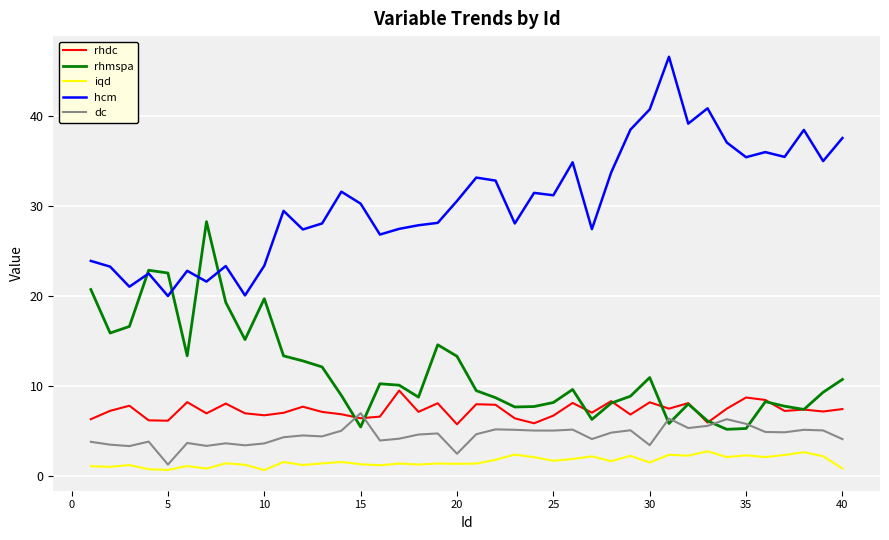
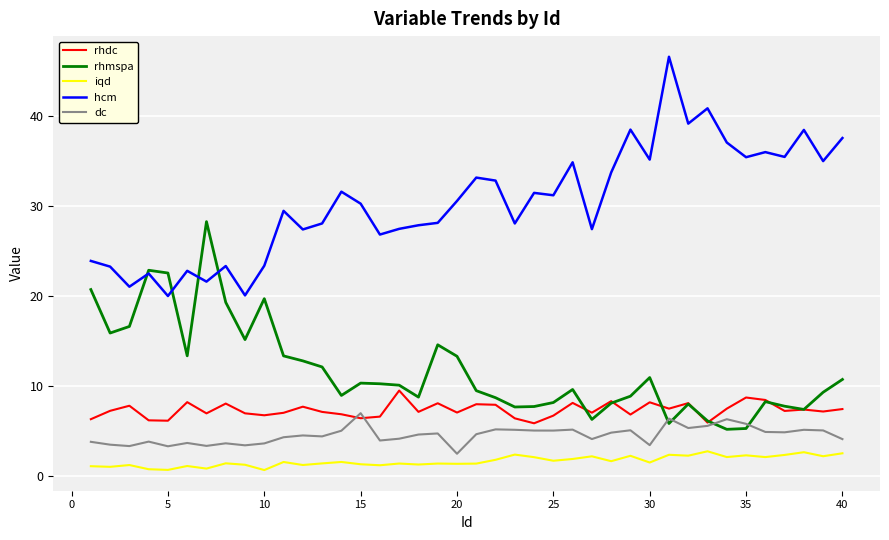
  {
    "rhdc": {
      "5": 6,
      "10": 7,
      "15": 6,
-     "20": 6,
+     "20": 7,
      "25": 7,
      "30": 8,
      "35": 9,
      "40": 7
    },
    "rhmspa": {
      "5": 23,
      "10": 20,
-     "15": 5,
+     "15": 10,
      "20": 13,
      "25": 8,
      "30": 11,
      "35": 5,
      "40": 11
    },
    "iqd": {
      "5": 1,
      "10": 1,
      "15": 1,
      "20": 1,
      "25": 2,
      "30": 1,
      "35": 2,
-     "40": 1
+     "40": 2
    },
    "hcm": {
      "5": 20,
      "10": 23,
      "15": 30,
      "20": 31,
      "25": 31,
-     "30": 41,
+     "30": 35,
      "35": 35,
      "40": 38
    },
    "dc": {
-     "5": 1,
+     "5": 3,
      "10": 4,
      "15": 7,
      "20": 2,
      "25": 5,
      "30": 3,
      "35": 6,
      "40": 4
    }
  }
